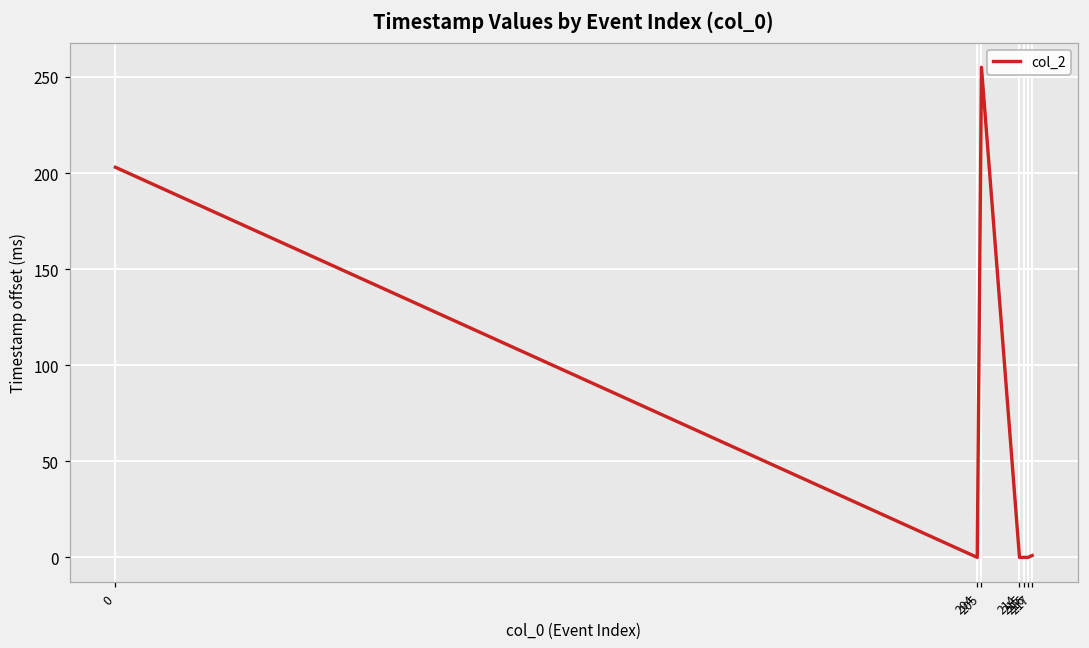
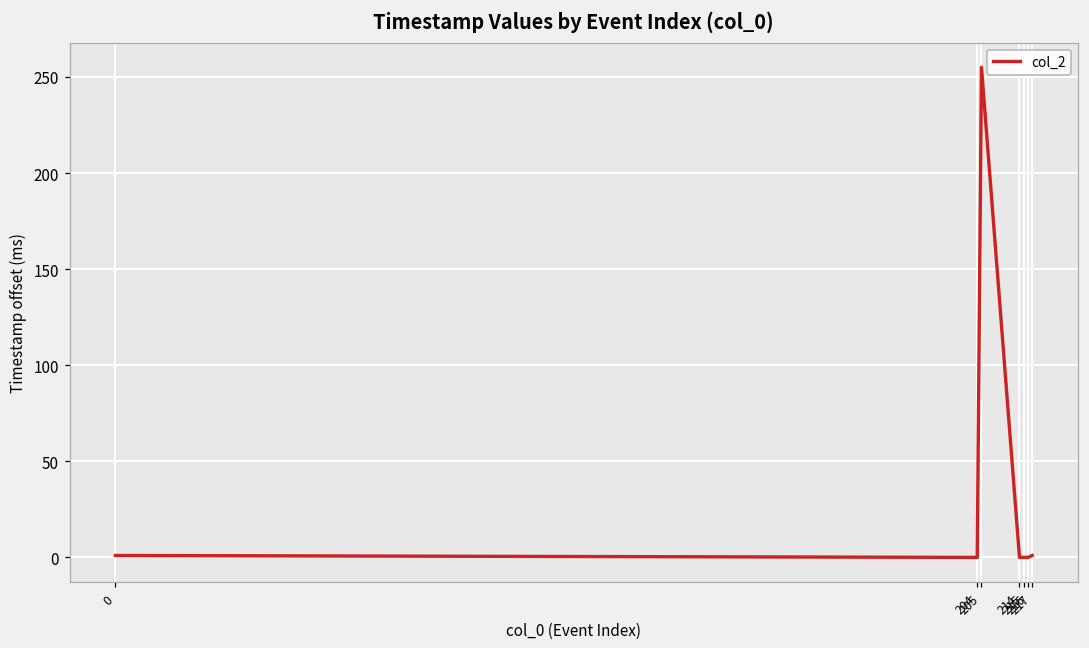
  {
-   "0": 203,
+   "0": 1,
    "204": 0,
    "205": 255,
    "214": 0,
    "215": 0,
    "216": 0,
    "217": 1
  }
